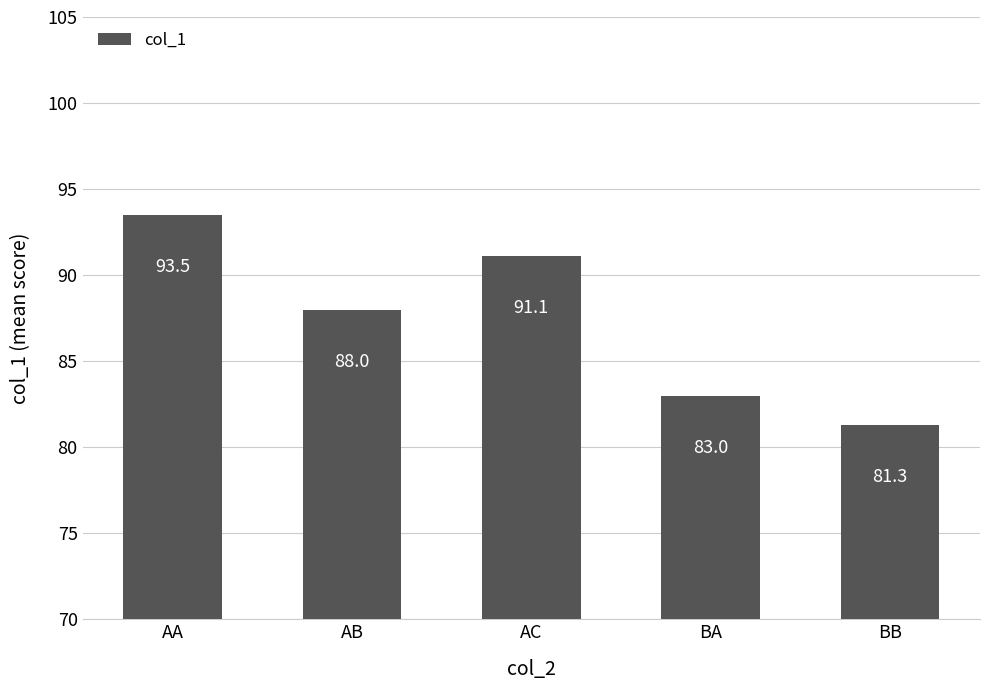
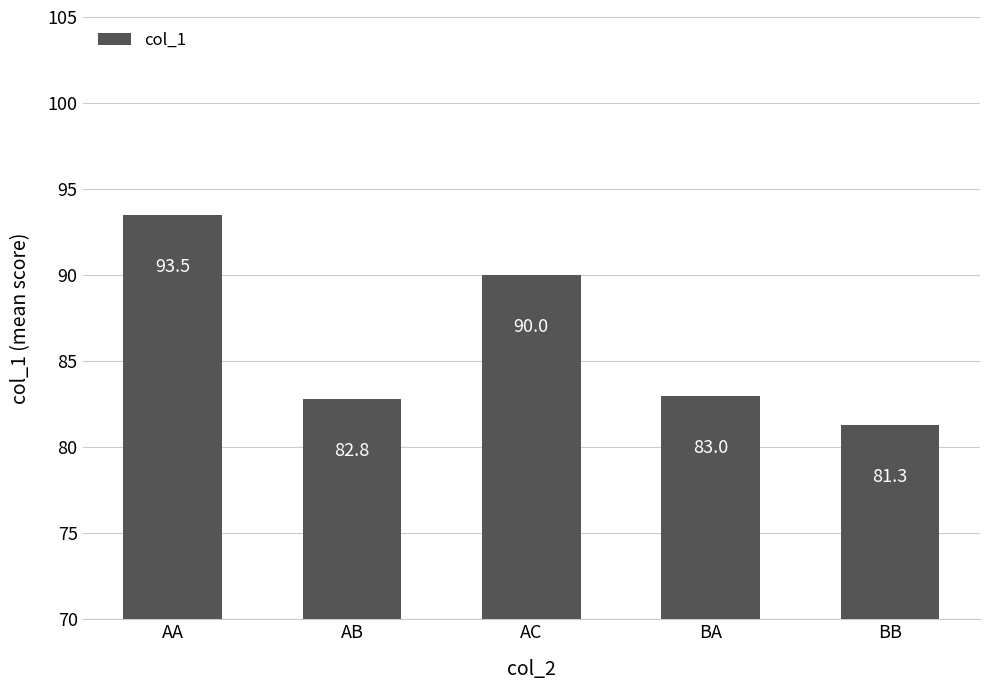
  {
    "AA": 93.5,
-   "AB": 88.0,
-   "AC": 91.1,
+   "AB": 82.8,
+   "AC": 90.0,
    "BA": 83.0,
    "BB": 81.3
  }
